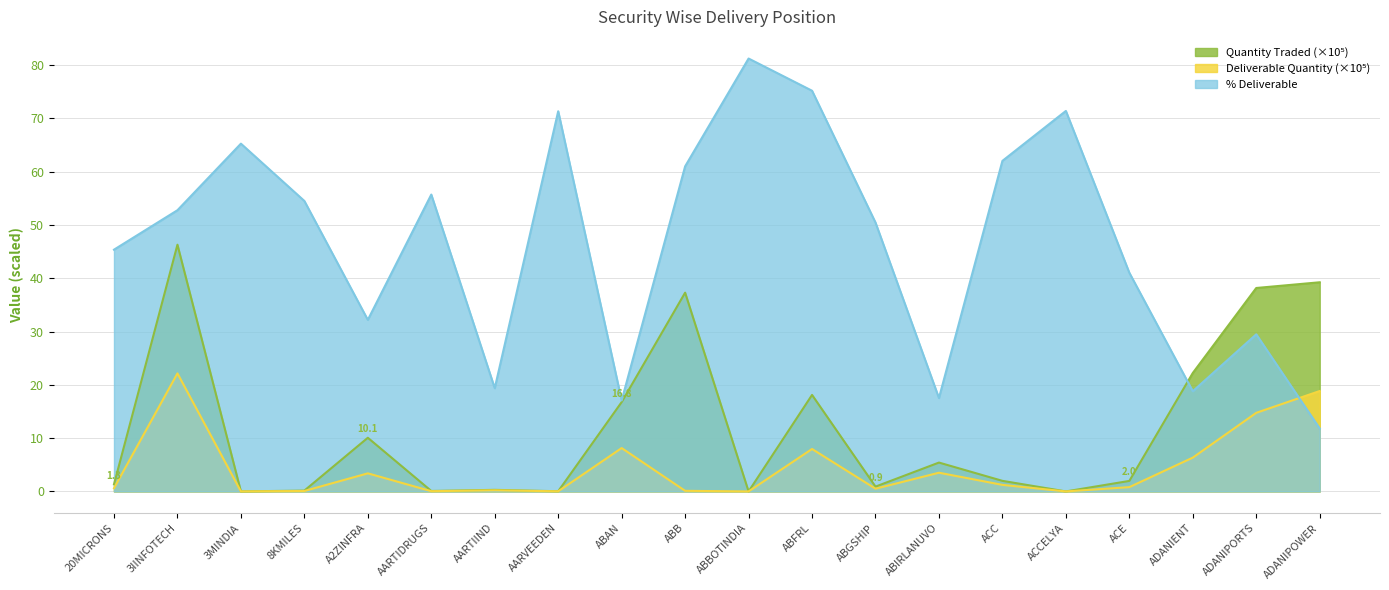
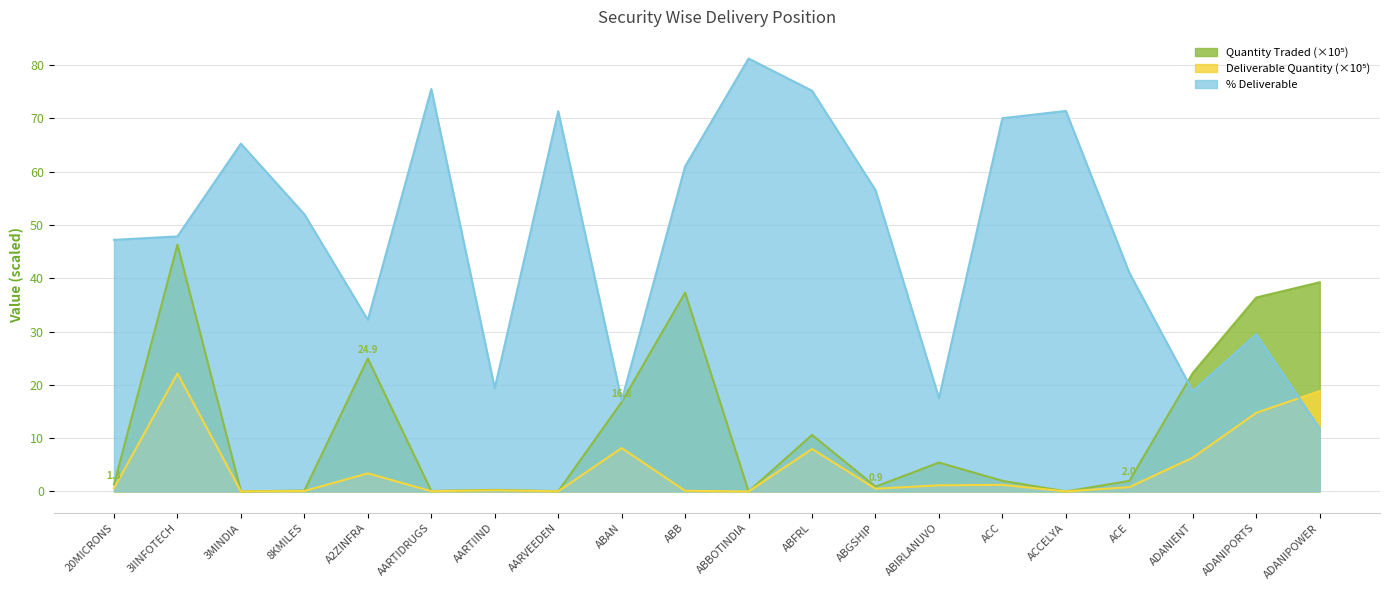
  {
    "Quantity Traded (×10⁵)": {
      "20MICRONS": 1.3,
-     "A2ZINFRA": 10.1,
-     "ABFRL": 18,
+     "A2ZINFRA": 24.9,
+     "ABFRL": 11,
      "ACE": 2.0,
-     "ADANIPORTS": 38
+     "ADANIPORTS": 36
    },
    "Deliverable Quantity (×10⁵)": {
      "20MICRONS": 1,
      "3IINFOTECH": 22,
      "A2ZINFRA": 3,
      "ABAN": 8,
      "ABB": 0,
      "ABFRL": 8,
-     "ABIRLANUVO": 4,
+     "ABIRLANUVO": 1,
      "ACC": 1,
      "ACE": 1,
      "ADANIENT": 6,
      "ADANIPORTS": 15,
      "ADANIPOWER": 19
    },
    "% Deliverable": {
-     "20MICRONS": 45,
-     "3IINFOTECH": 53,
+     "20MICRONS": 47,
+     "3IINFOTECH": 48,
      "3MINDIA": 65,
-     "8KMILES": 55,
+     "8KMILES": 52,
      "A2ZINFRA": 32,
-     "AARTIDRUGS": 56,
+     "AARTIDRUGS": 76,
      "AARTIIND": 19,
      "AARVEEDEN": 71,
      "ABB": 61,
      "ABBOTINDIA": 81,
      "ABFRL": 75,
-     "ABGSHIP": 50,
+     "ABGSHIP": 57,
      "ABIRLANUVO": 18,
-     "ACC": 62,
+     "ACC": 70,
      "ACCELYA": 71,
      "ACE": 41,
      "ADANIENT": 19,
      "ADANIPORTS": 29,
      "ADANIPOWER": 12
    }
  }
